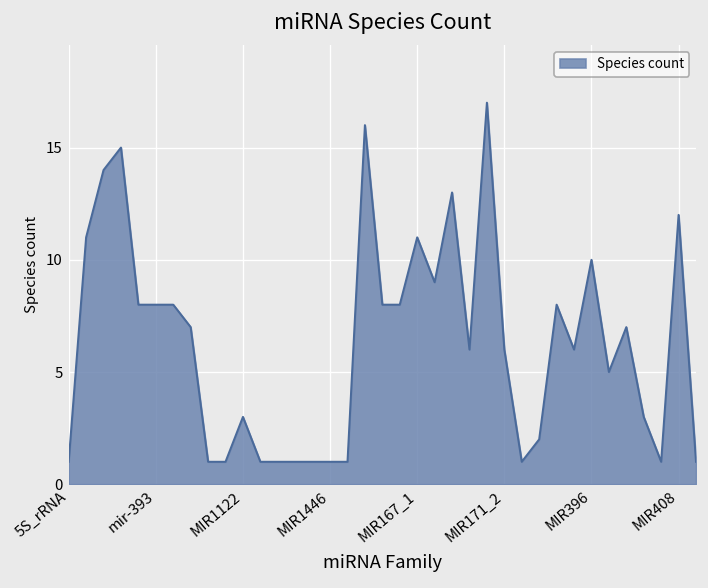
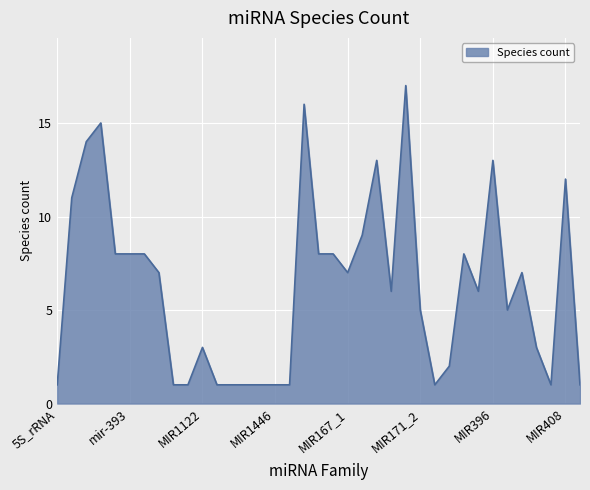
  {
    "5S_rRNA": 1,
    "mir-393": 8,
    "MIR1122": 3,
    "MIR1446": 1,
-   "MIR167_1": 11,
-   "MIR171_2": 6,
-   "MIR396": 10,
+   "MIR167_1": 7,
+   "MIR171_2": 5,
+   "MIR396": 13,
    "MIR408": 12
  }
